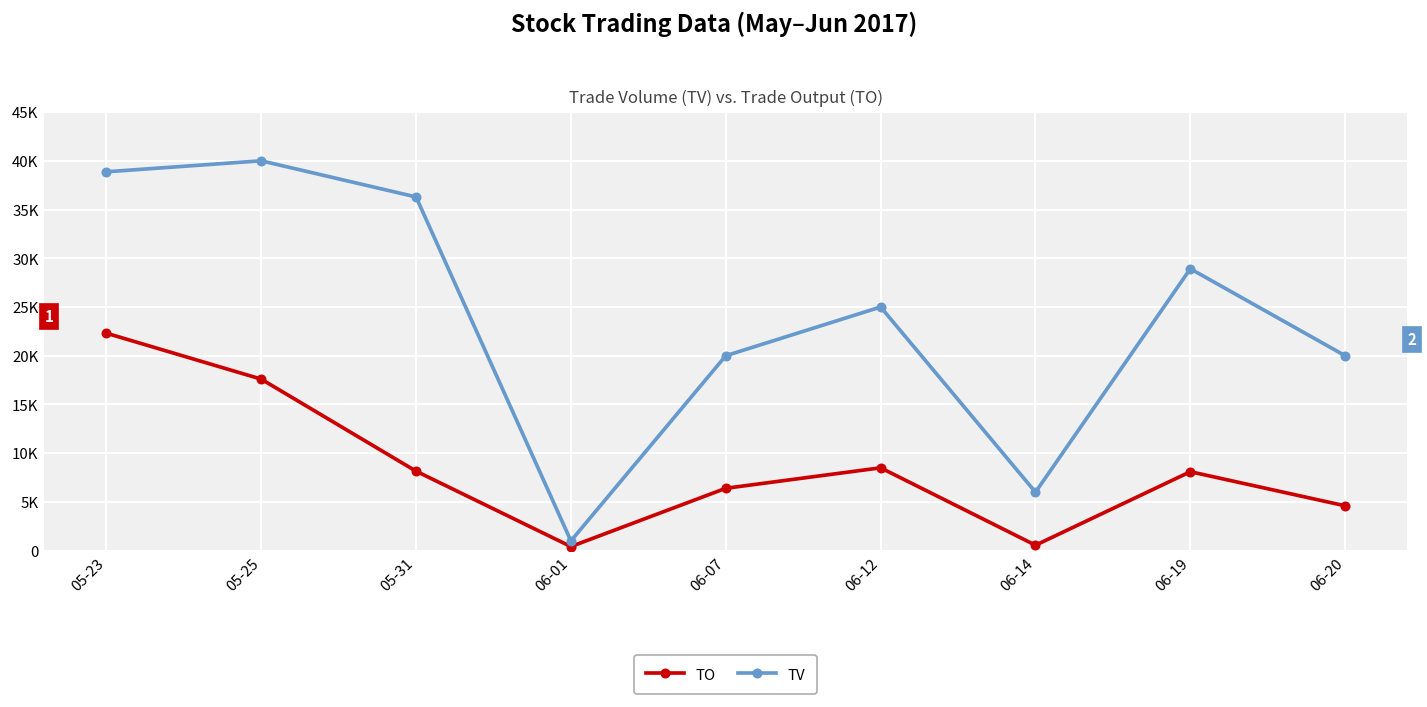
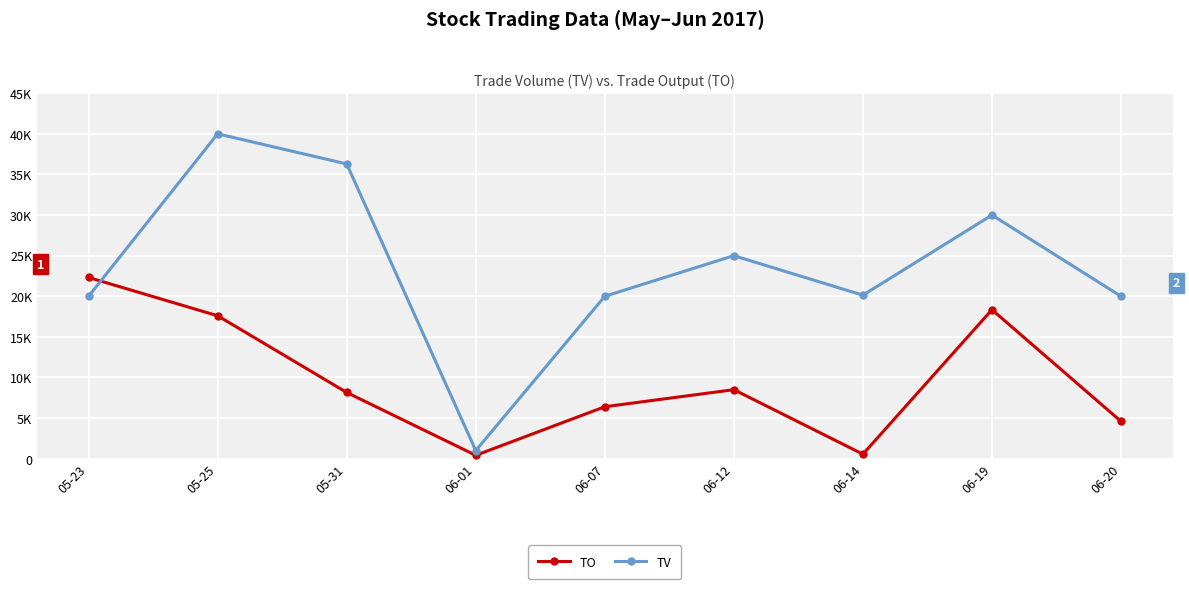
  {
    "TO": {
      "05-23": 22000,
      "05-25": 18000,
      "05-31": 8000,
      "06-01": 0,
      "06-07": 6000,
      "06-12": 9000,
      "06-14": 1000,
-     "06-19": 8000,
+     "06-19": 18000,
      "06-20": 5000
    },
    "TV": {
-     "05-23": 39000,
+     "05-23": 20000,
      "05-25": 40000,
      "05-31": 36000,
      "06-01": 1000,
      "06-07": 20000,
      "06-12": 25000,
-     "06-14": 6000,
-     "06-19": 29000,
+     "06-14": 20000,
+     "06-19": 30000,
      "06-20": 20000
    }
  }
